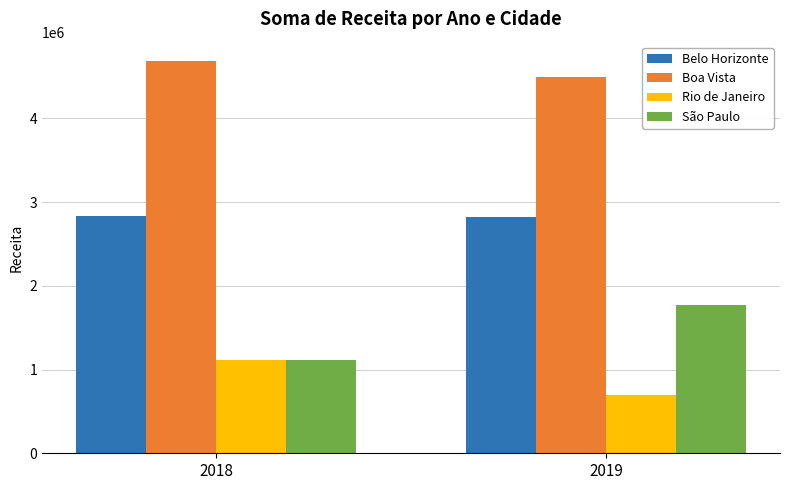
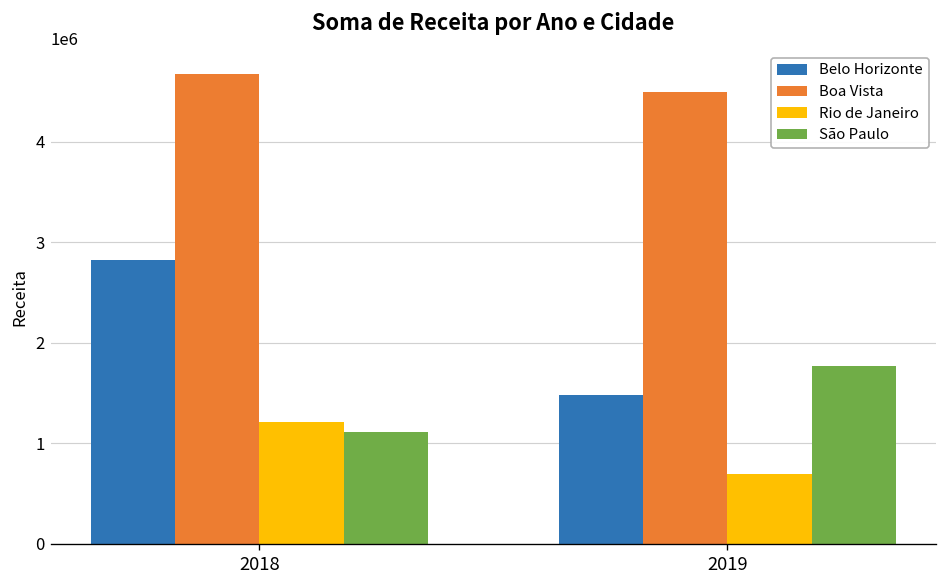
  {
    "Belo Horizonte": {
      "2018": 2800000,
-     "2019": 2800000
+     "2019": 1500000
    },
    "Boa Vista": {
      "2018": 4700000,
      "2019": 4500000
    },
    "Rio de Janeiro": {
-     "2018": 1100000,
+     "2018": 1200000,
      "2019": 700000
    },
    "São Paulo": {
      "2018": 1100000,
      "2019": 1800000
    }
  }
